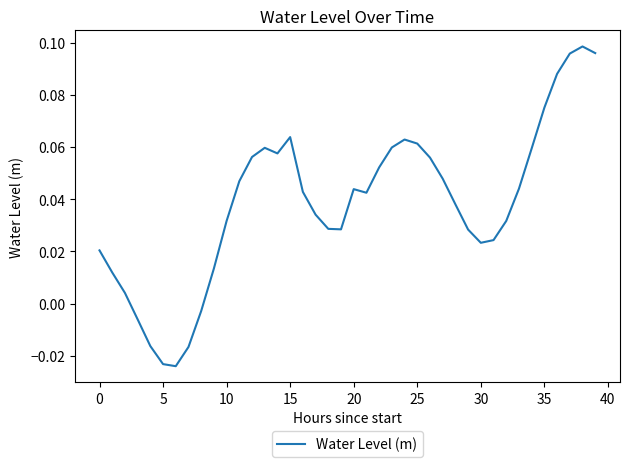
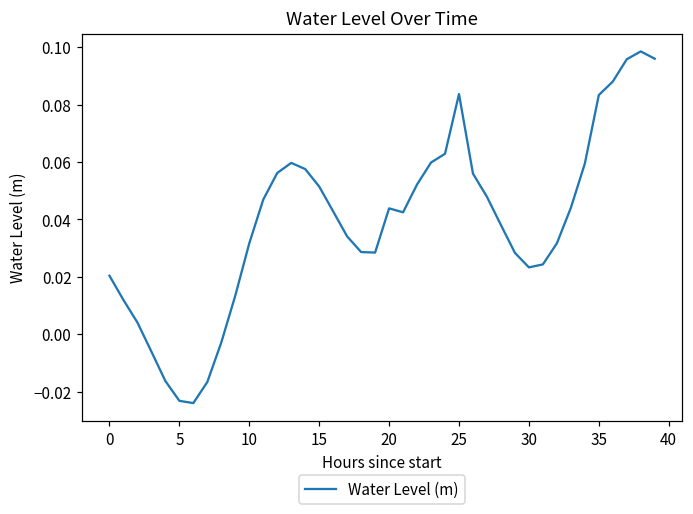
  {
    "0": 0.020,
    "5": -0.023,
    "10": 0.032,
-   "15": 0.064,
+   "15": 0.052,
    "20": 0.044,
-   "25": 0.061,
+   "25": 0.084,
    "30": 0.023,
-   "35": 0.075
+   "35": 0.083
  }
